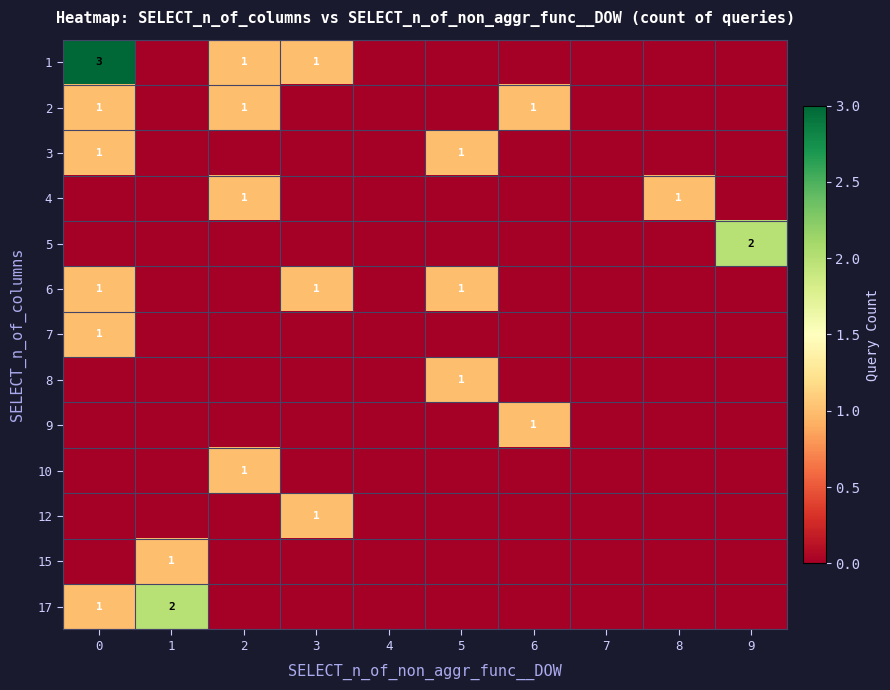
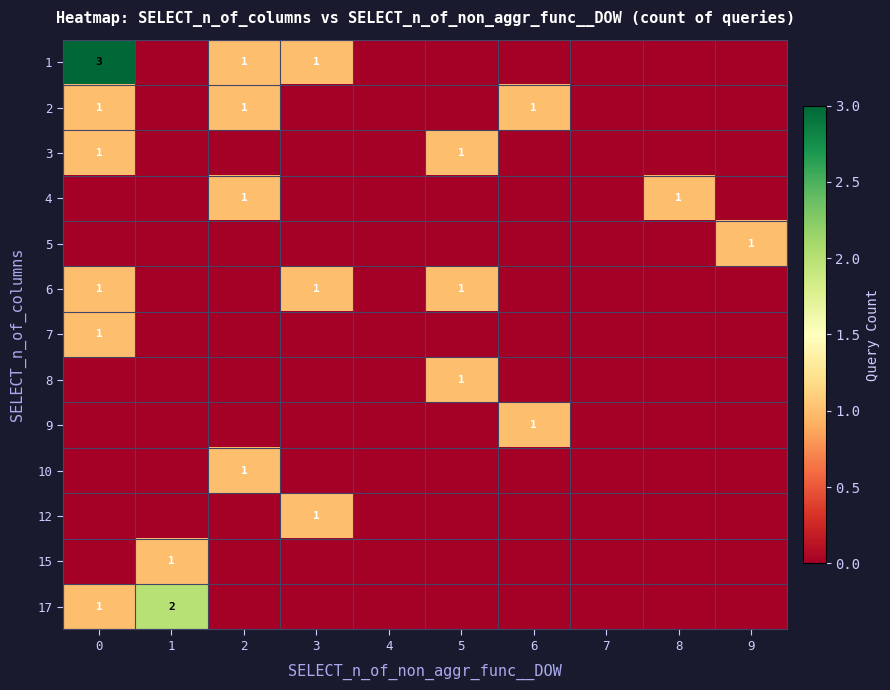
  {
    "1": {
      "0": 3,
      "2": 1,
      "3": 1
    },
    "2": {
      "0": 1,
      "2": 1,
      "6": 1
    },
    "3": {
      "0": 1,
      "5": 1
    },
    "4": {
      "2": 1,
      "8": 1
    },
    "5": {
-     "9": 2
+     "9": 1
    },
    "6": {
      "0": 1,
      "3": 1,
      "5": 1
    },
    "7": {
      "0": 1
    },
    "8": {
      "5": 1
    },
    "9": {
      "6": 1
    },
    "10": {
      "2": 1
    },
    "12": {
      "3": 1
    },
    "15": {
      "1": 1
    },
    "17": {
      "0": 1,
      "1": 2
    }
  }
